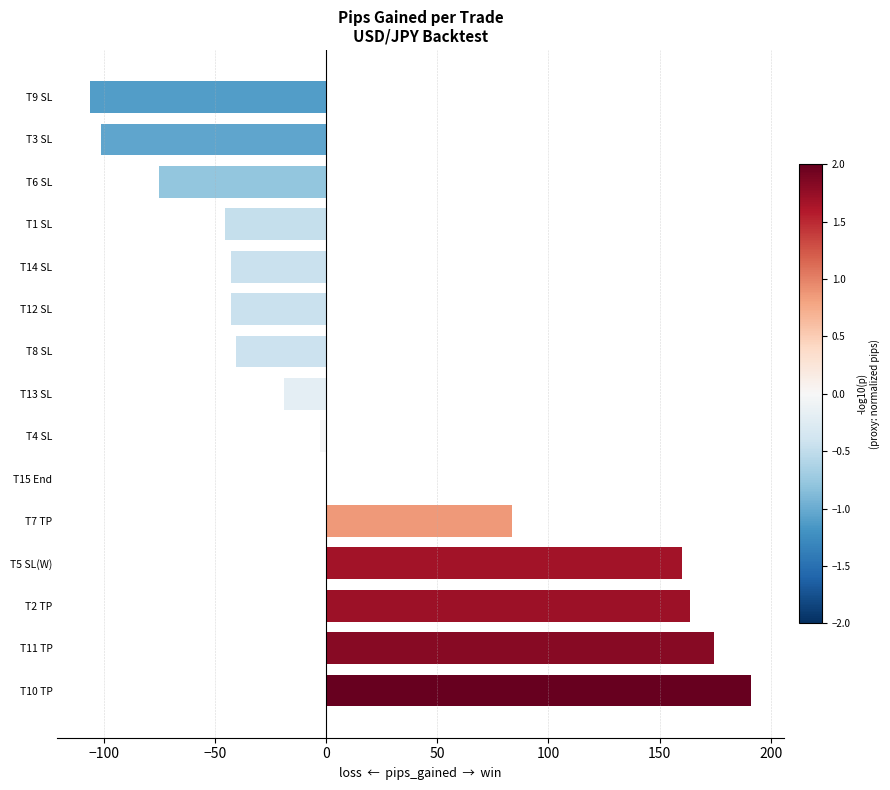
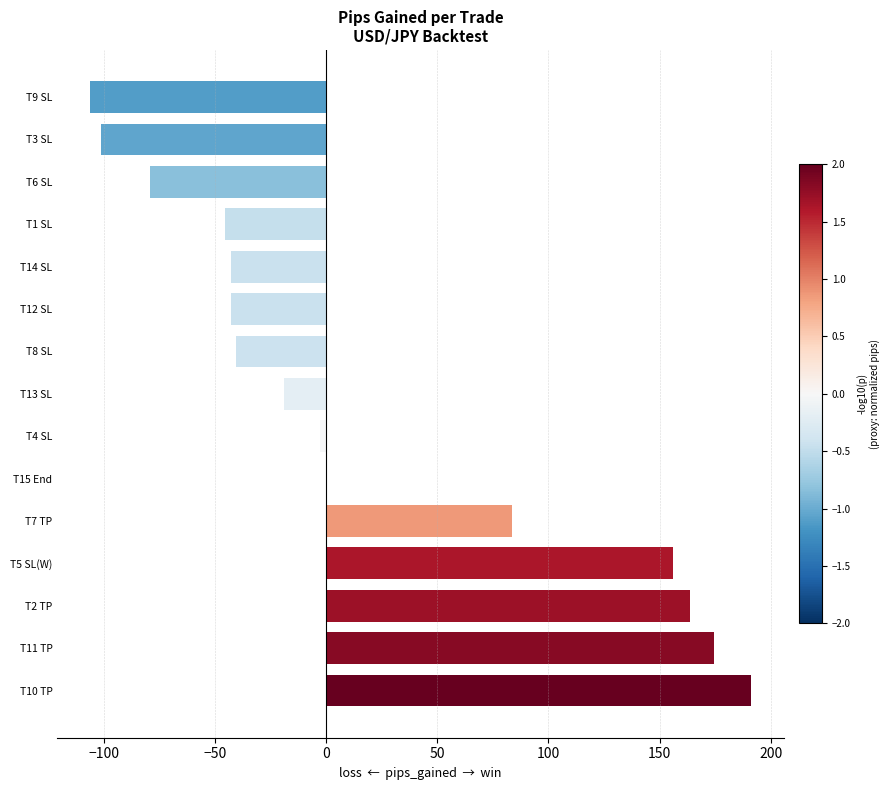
  {
    "T9 SL": -106,
    "T3 SL": -101,
-   "T6 SL": -75,
+   "T6 SL": -79,
    "T1 SL": -45,
    "T14 SL": -43,
    "T12 SL": -43,
    "T8 SL": -41,
    "T13 SL": -19,
    "T4 SL": -3,
    "T15 End": 0,
    "T7 TP": 84,
-   "T5 SL(W)": 160,
+   "T5 SL(W)": 156,
    "T2 TP": 164,
    "T11 TP": 174,
    "T10 TP": 191
  }
